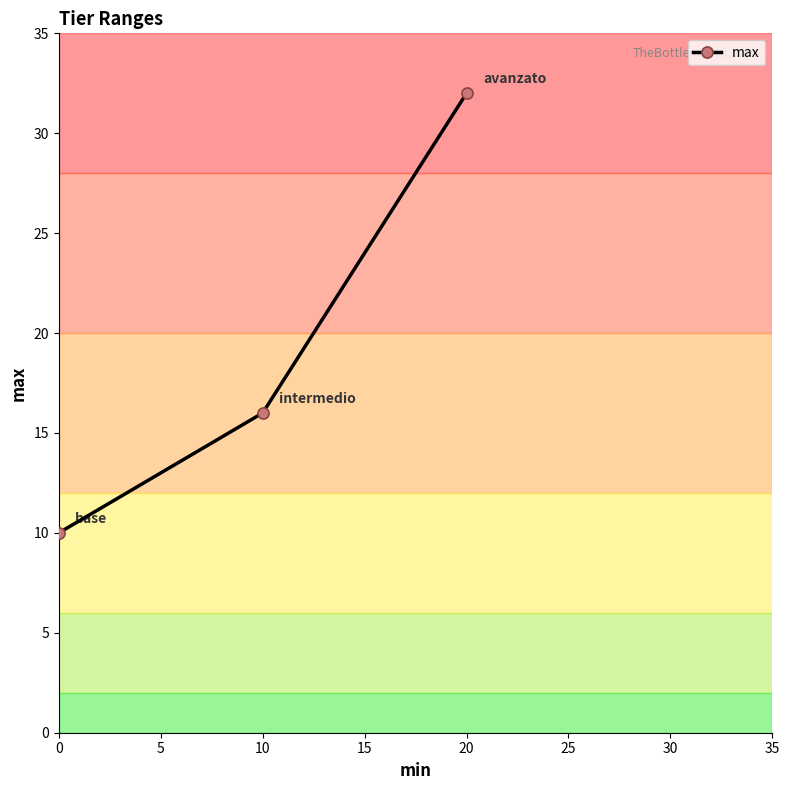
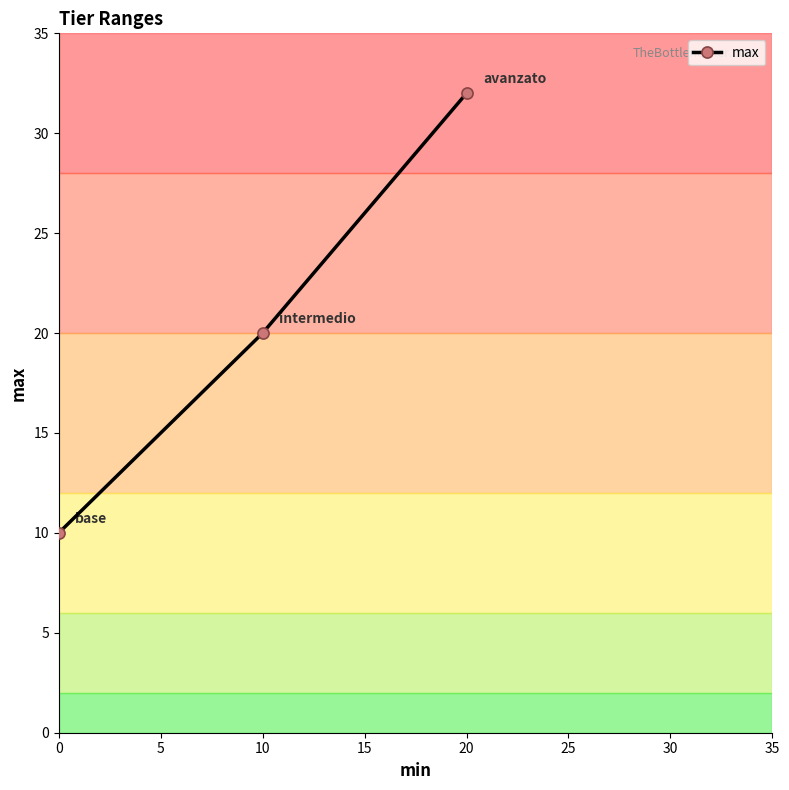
  {
    "0": 10,
-   "10": 16,
+   "10": 20,
    "20": 32
  }
